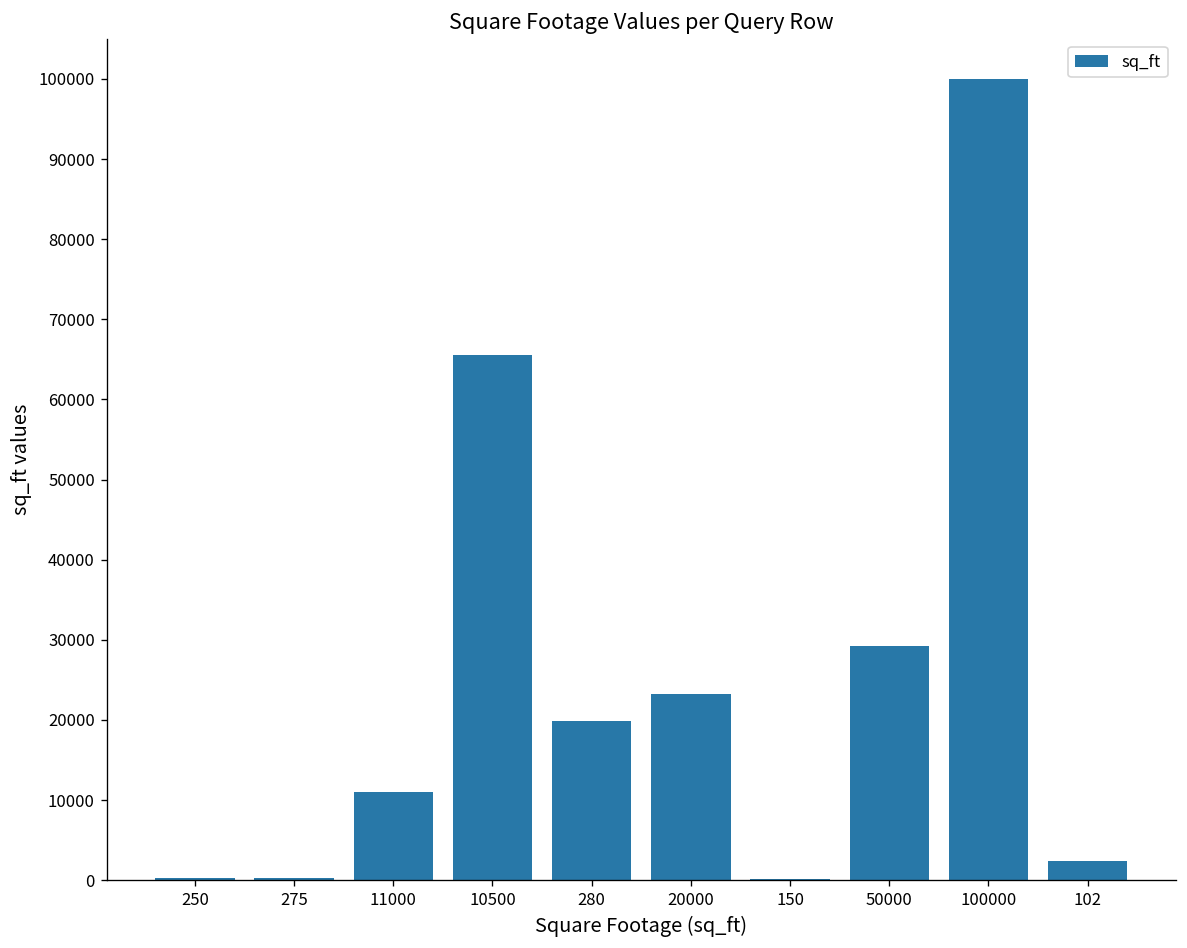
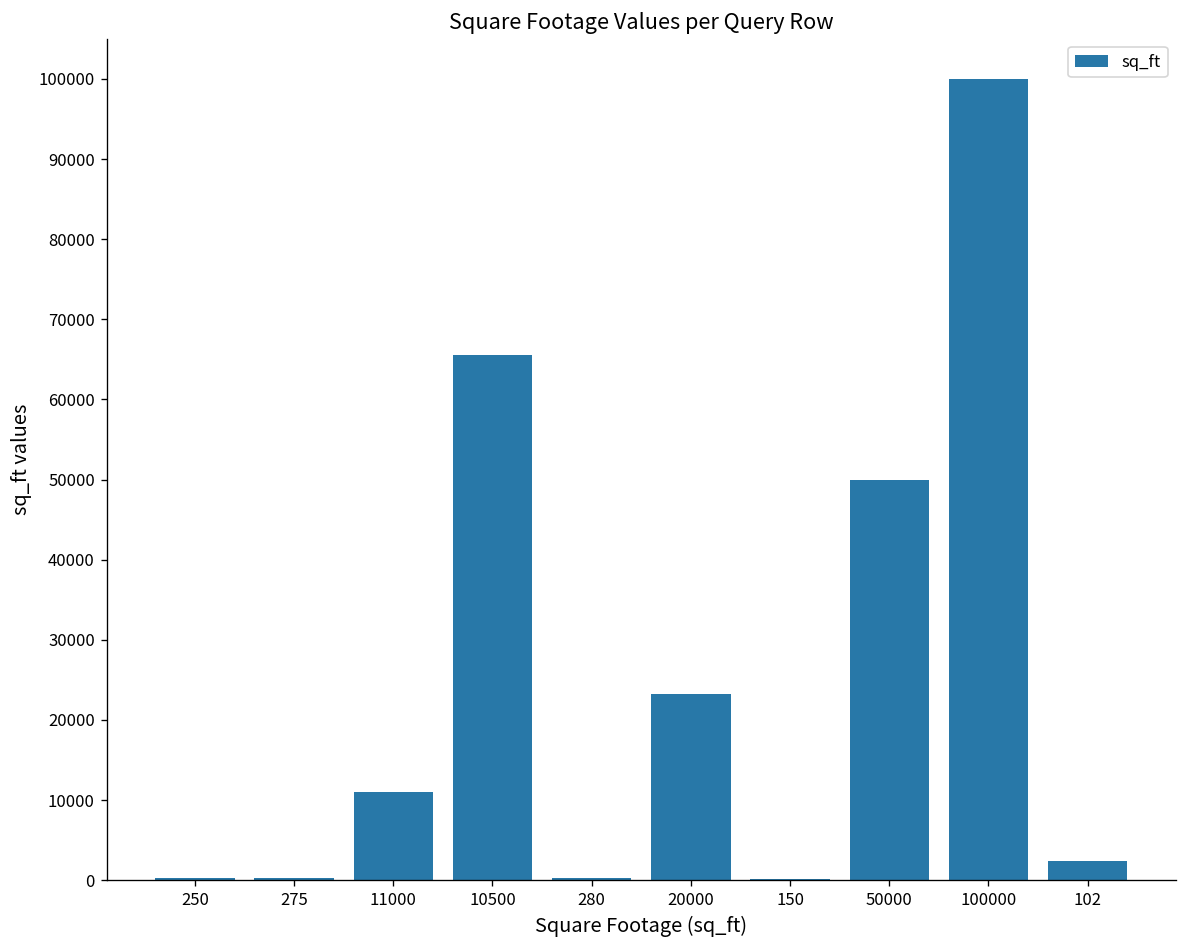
  {
    "11000": 11000,
    "10500": 66000,
-   "280": 20000,
+   "280": 0,
    "20000": 23000,
-   "50000": 29000,
+   "50000": 50000,
    "100000": 100000,
    "102": 2000
  }
